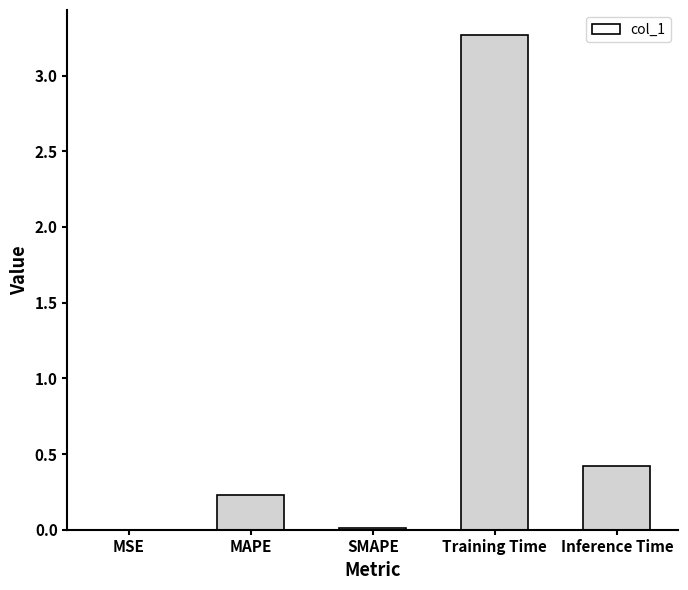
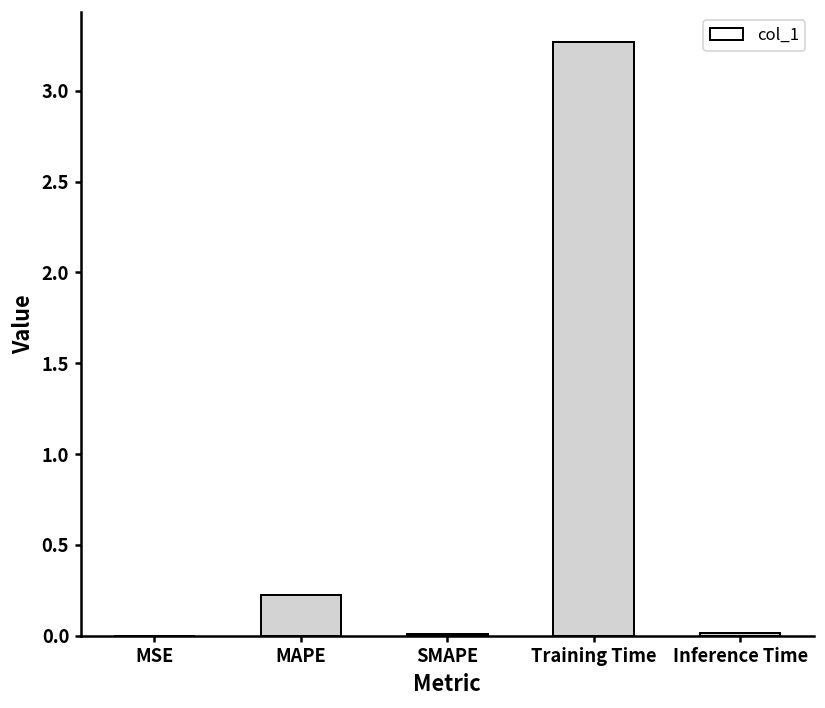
  {
    "MAPE": 0.23,
    "Training Time": 3.27,
-   "Inference Time": 0.42
+   "Inference Time": 0.01
  }
